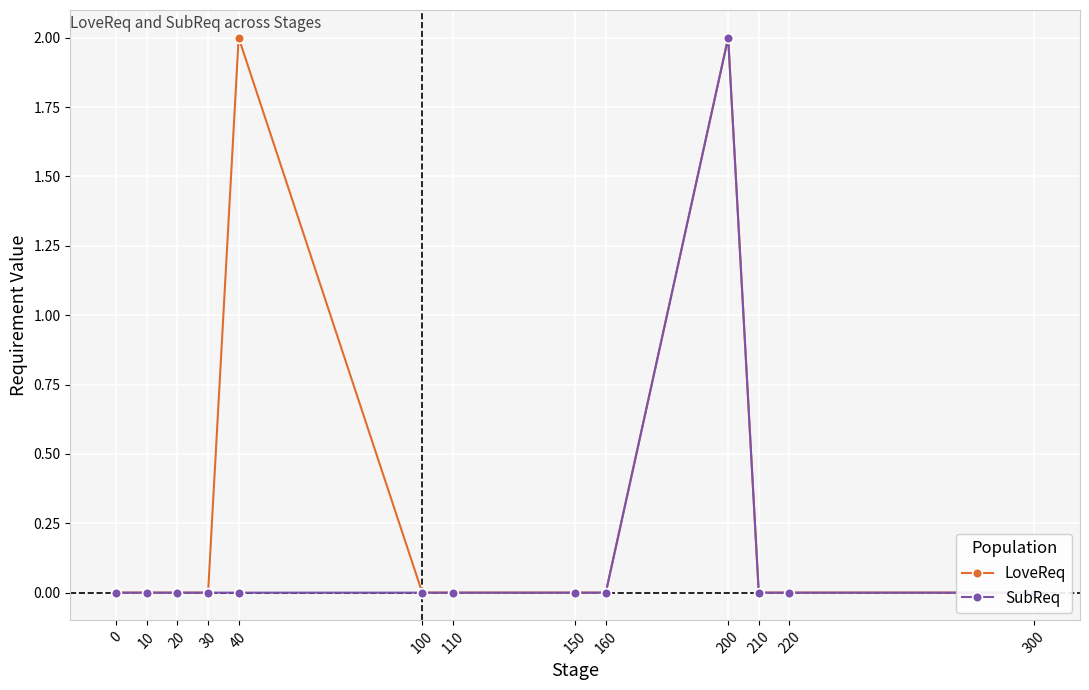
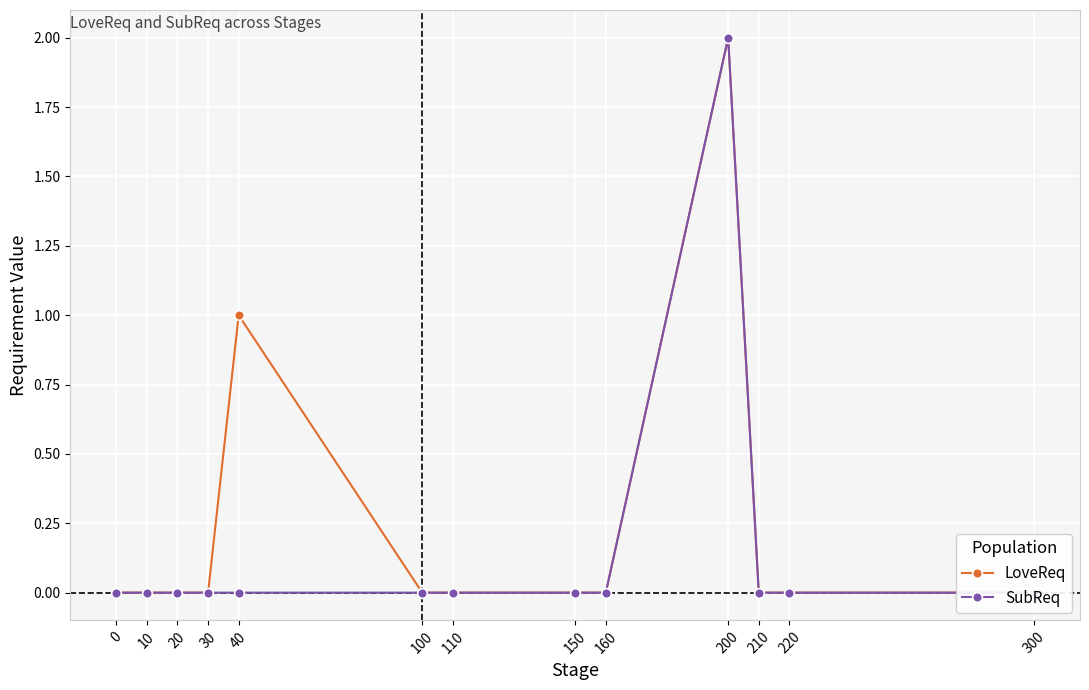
  {
    "LoveReq": {
-     "40": 2
+     "40": 1
    },
    "SubReq": {
      "40": 0
    }
  }
